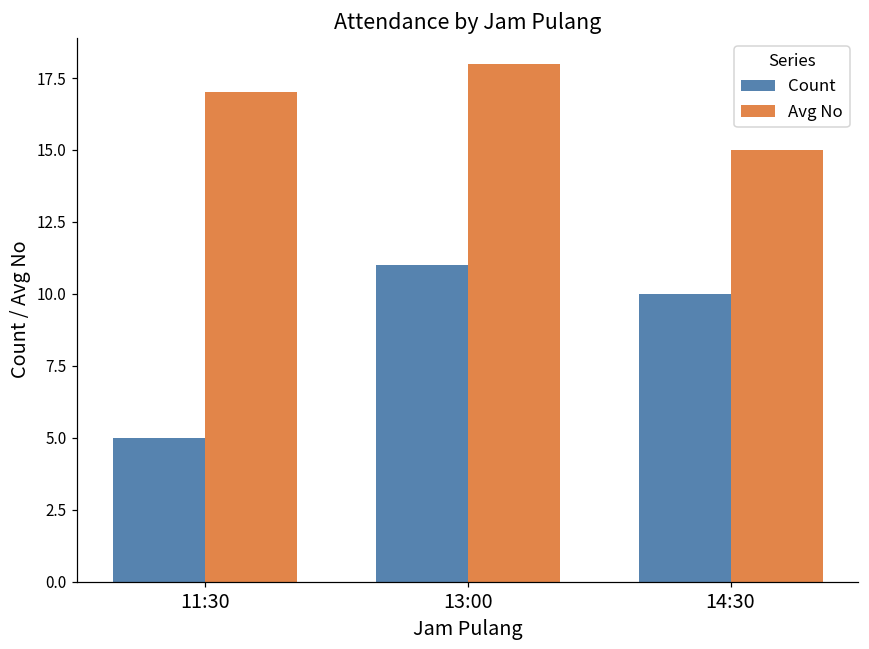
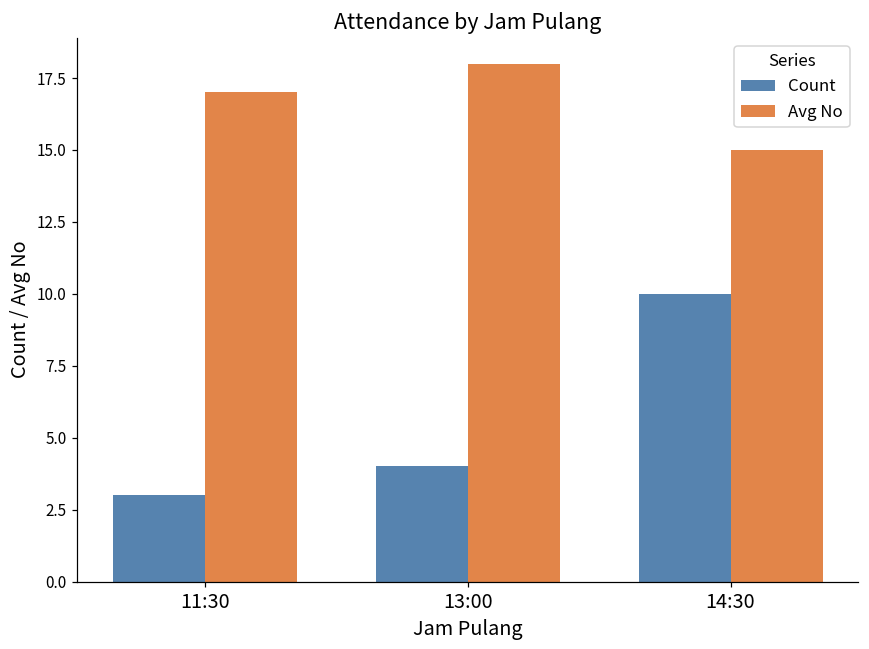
  {
    "Count": {
-     "11:30": 5,
-     "13:00": 11,
+     "11:30": 3,
+     "13:00": 4,
      "14:30": 10
    },
    "Avg No": {
      "11:30": 17,
      "13:00": 18,
      "14:30": 15
    }
  }
